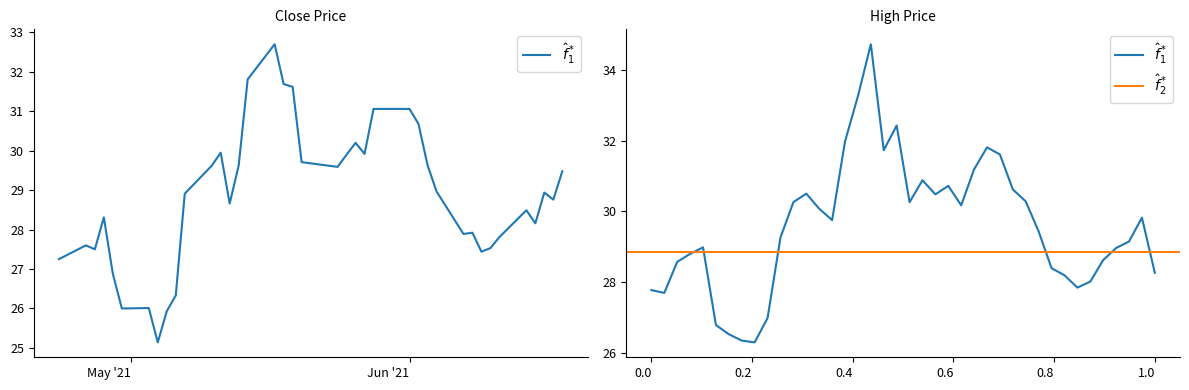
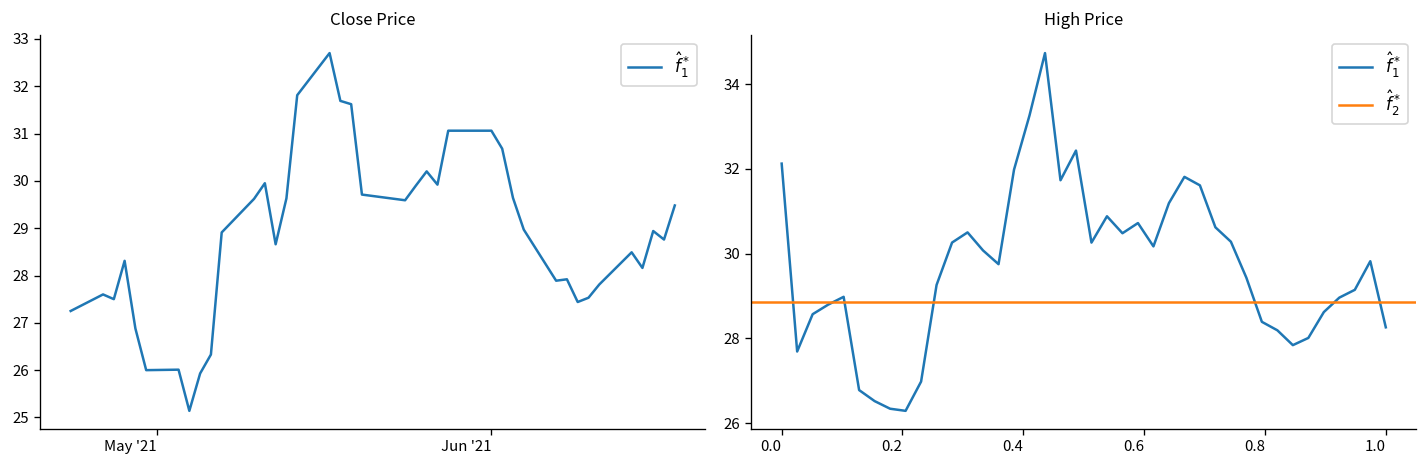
  {
    "Close Price": {
      "Jun '21": 31.1
    },
    "High Price": {
-     "0.0": 27.8,
+     "0.0": 32.1,
      "1.0": 28.3
    }
  }
